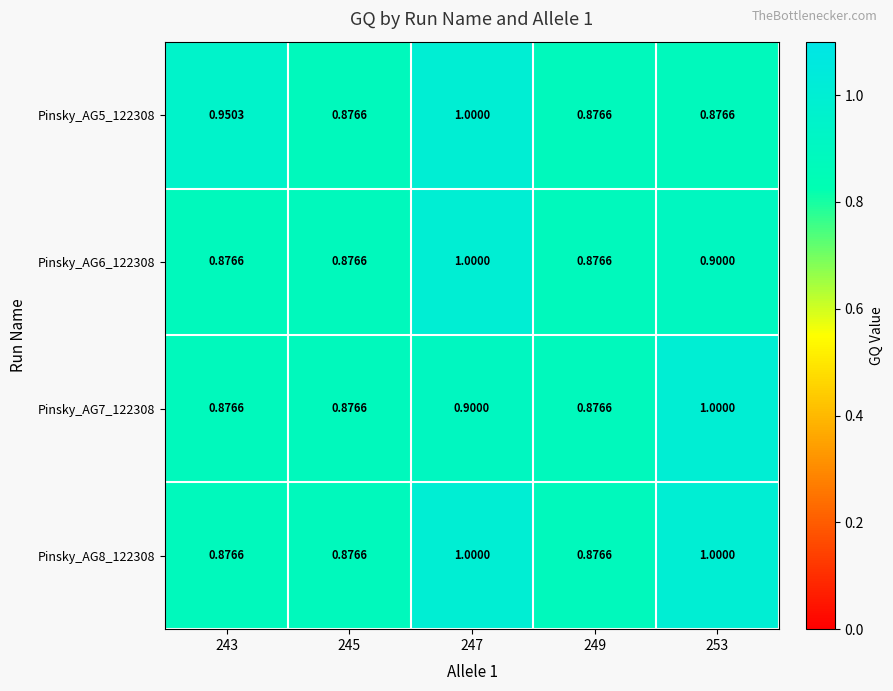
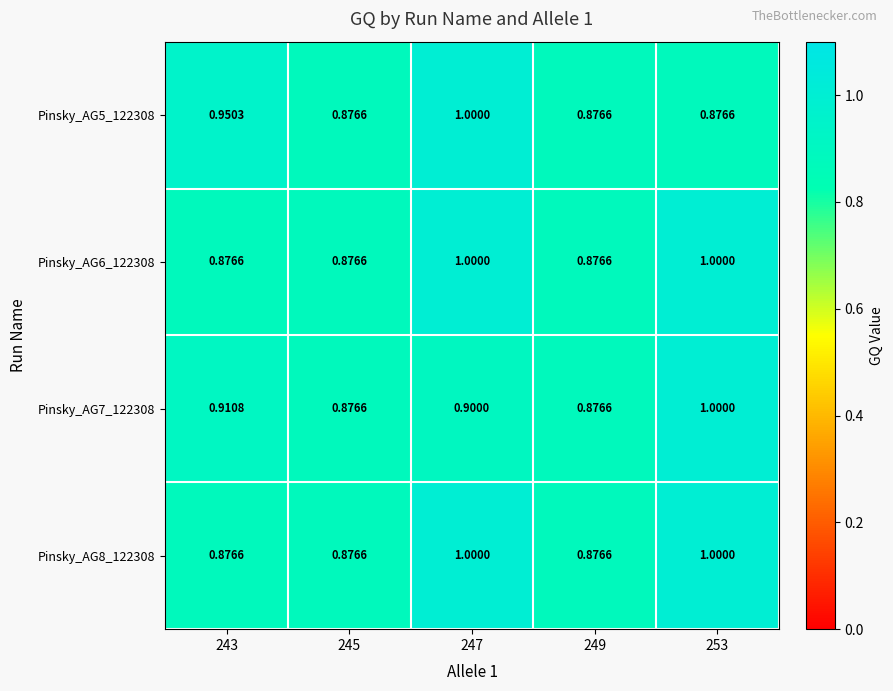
  {
    "Pinsky_AG5_122308": {
      "243": 0.9503,
      "245": 0.8766,
      "247": 1.0000,
      "249": 0.8766,
      "253": 0.8766
    },
    "Pinsky_AG6_122308": {
      "243": 0.8766,
      "245": 0.8766,
      "247": 1.0000,
      "249": 0.8766,
-     "253": 0.9000
+     "253": 1.0000
    },
    "Pinsky_AG7_122308": {
-     "243": 0.8766,
+     "243": 0.9108,
      "245": 0.8766,
      "247": 0.9000,
      "249": 0.8766,
      "253": 1.0000
    },
    "Pinsky_AG8_122308": {
      "243": 0.8766,
      "245": 0.8766,
      "247": 1.0000,
      "249": 0.8766,
      "253": 1.0000
    }
  }
